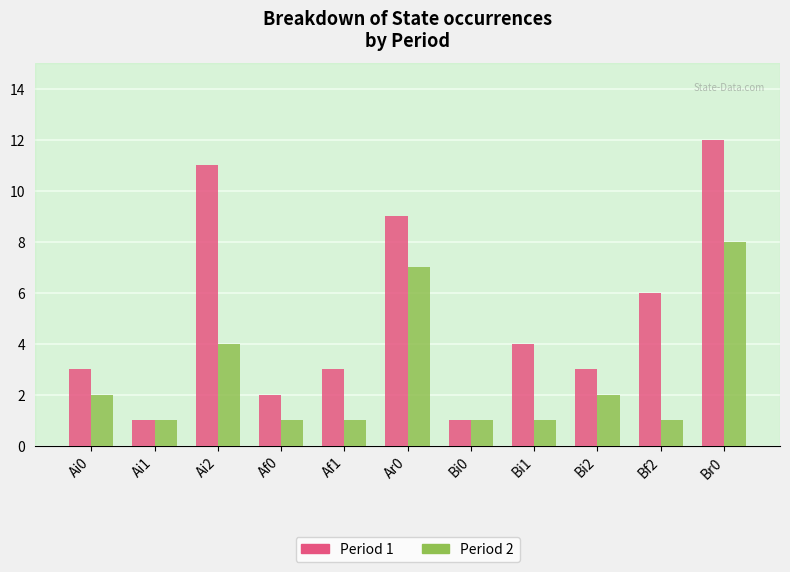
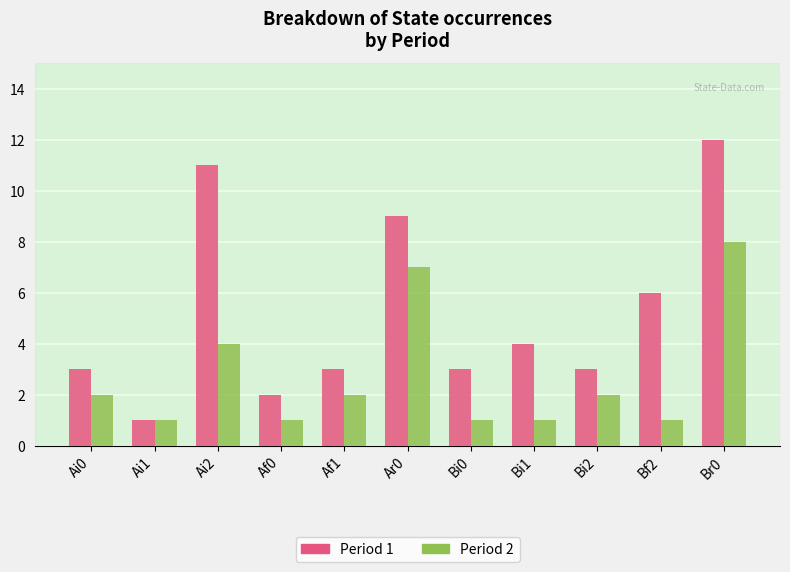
  {
    "Period 1": {
      "Ai0": 3,
      "Ai1": 1,
      "Ai2": 11,
      "Af0": 2,
      "Af1": 3,
      "Ar0": 9,
-     "Bi0": 1,
+     "Bi0": 3,
      "Bi1": 4,
      "Bi2": 3,
      "Bf2": 6,
      "Br0": 12
    },
    "Period 2": {
      "Ai0": 2,
      "Ai1": 1,
      "Ai2": 4,
      "Af0": 1,
-     "Af1": 1,
+     "Af1": 2,
      "Ar0": 7,
      "Bi0": 1,
      "Bi1": 1,
      "Bi2": 2,
      "Bf2": 1,
      "Br0": 8
    }
  }
